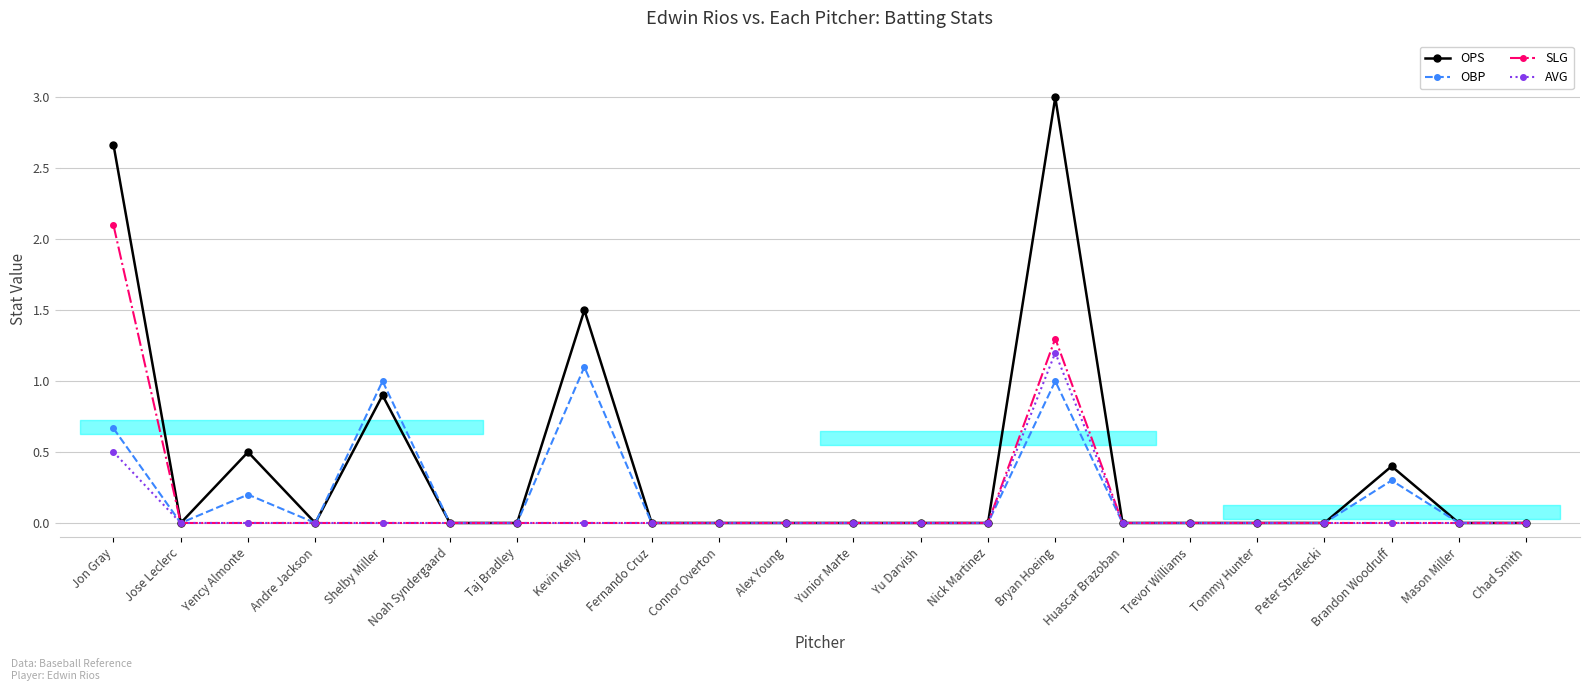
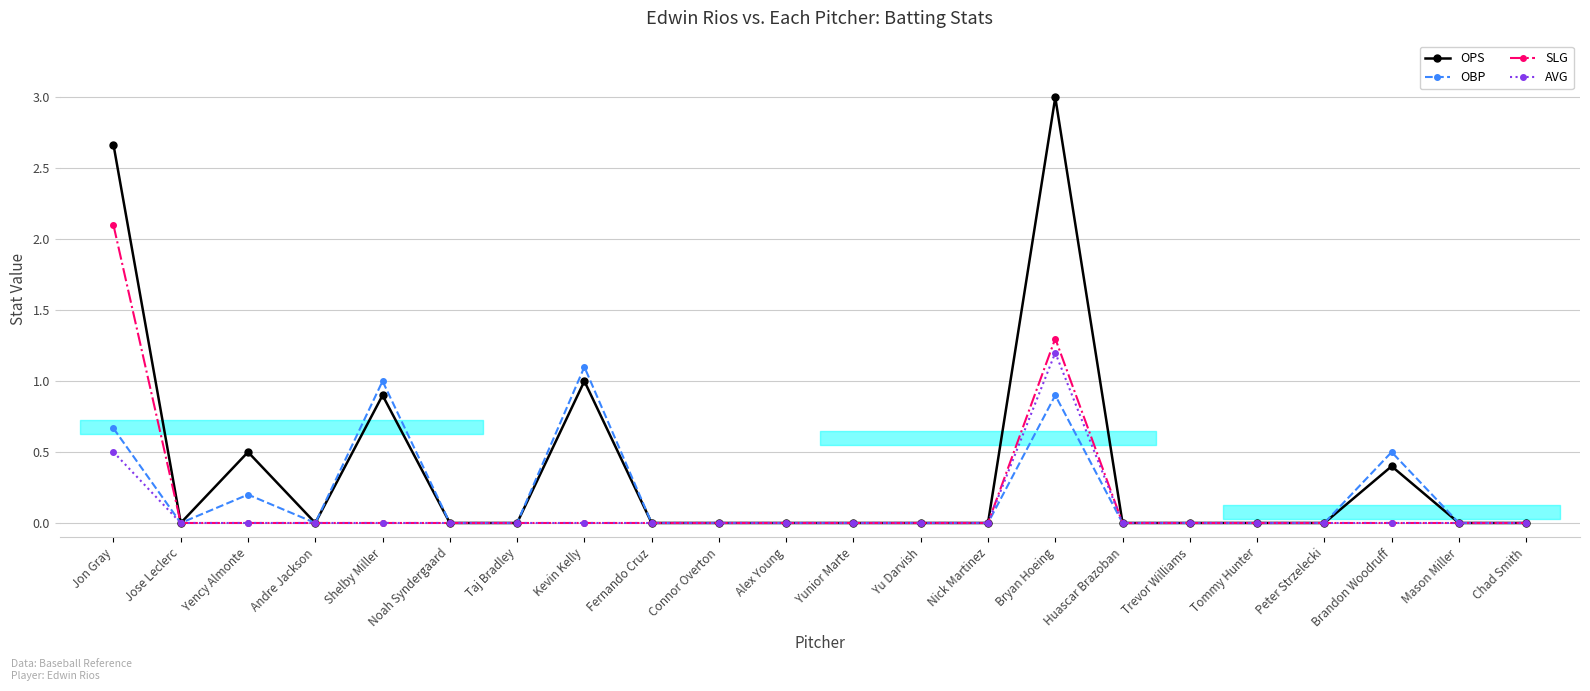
  {
    "OPS": {
      "Jon Gray": 2.67,
      "Yency Almonte": 0.5,
      "Shelby Miller": 0.9,
-     "Kevin Kelly": 1.5,
+     "Kevin Kelly": 1.0,
      "Bryan Hoeing": 3.0,
      "Brandon Woodruff": 0.4
    },
    "OBP": {
      "Jon Gray": 0.67,
      "Yency Almonte": 0.2,
      "Shelby Miller": 1.0,
      "Kevin Kelly": 1.1,
-     "Bryan Hoeing": 1.0,
-     "Brandon Woodruff": 0.3
+     "Bryan Hoeing": 0.9,
+     "Brandon Woodruff": 0.5
    },
    "SLG": {
      "Jon Gray": 2.1,
      "Bryan Hoeing": 1.3
    },
    "AVG": {
      "Jon Gray": 0.5,
      "Bryan Hoeing": 1.2
    }
  }
